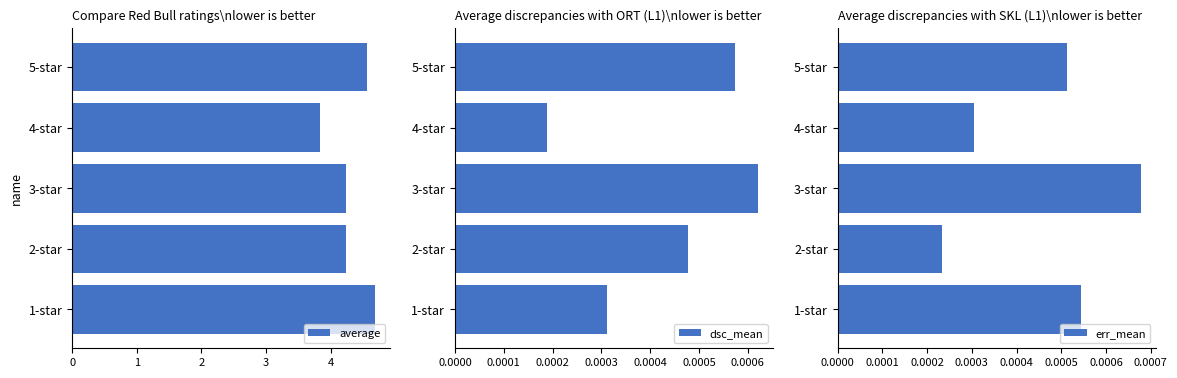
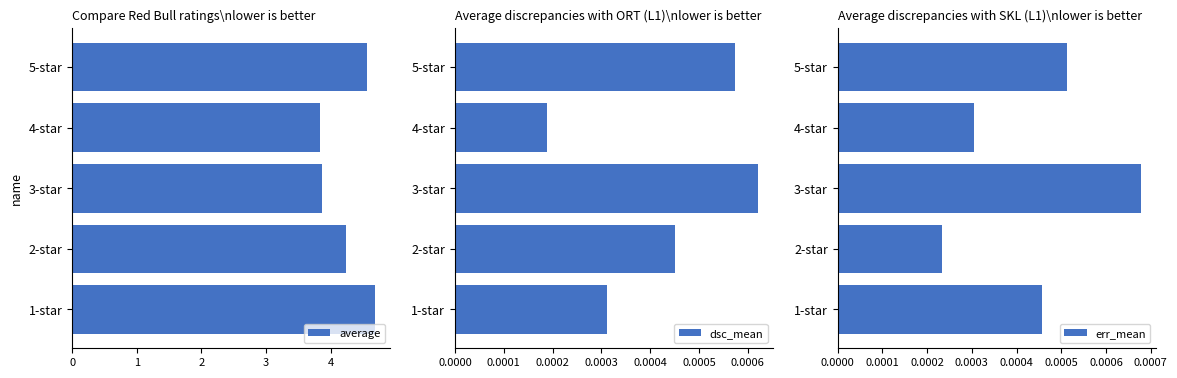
  {
    "Compare Red Bull ratings\\nlower is better": {
      "5-star": 4.6,
      "4-star": 3.8,
-     "3-star": 4.2,
+     "3-star": 3.9,
      "2-star": 4.2,
      "1-star": 4.7
    },
    "Average discrepancies with ORT (L1)\\nlower is better": {
      "5-star": 0.00057,
      "4-star": 0.00019,
      "3-star": 0.00062,
-     "2-star": 0.00048,
+     "2-star": 0.00045,
      "1-star": 0.00031
    },
    "Average discrepancies with SKL (L1)\\nlower is better": {
      "5-star": 0.00051,
      "4-star": 0.00030,
      "3-star": 0.00068,
      "2-star": 0.00023,
-     "1-star": 0.00055
+     "1-star": 0.00046
    }
  }
